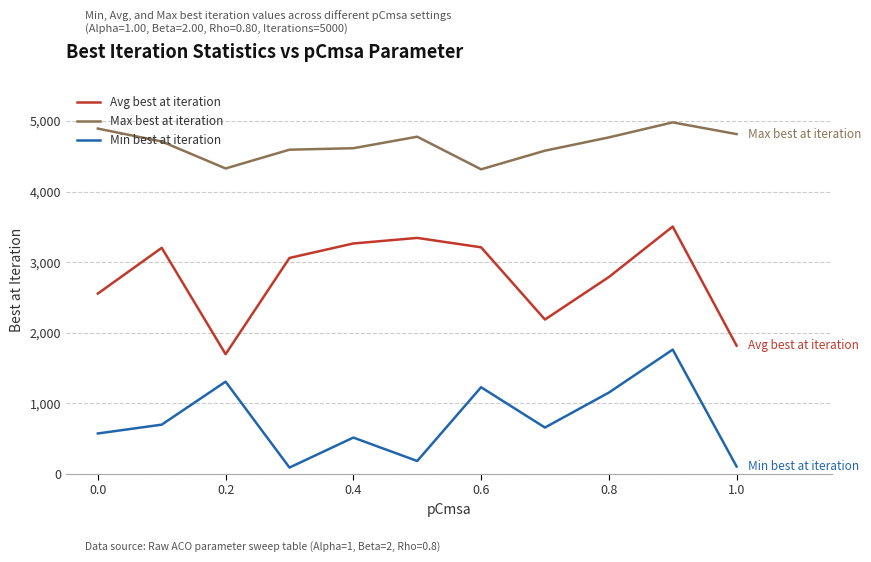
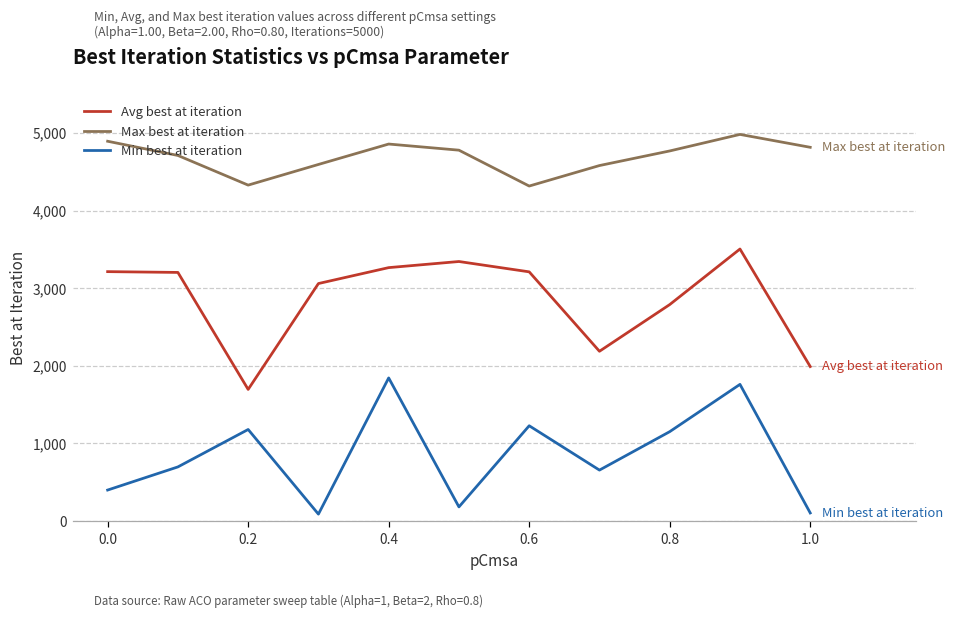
  {
    "Avg best at iteration": {
-     "0.0": "2,600",
+     "0.0": "3,200",
      "0.2": "1,700",
      "0.4": "3,300",
      "0.6": "3,200",
      "0.8": "2,800",
-     "1.0": "1,800"
+     "1.0": "2,000"
    },
    "Max best at iteration": {
      "0.0": "4,900",
      "0.2": "4,300",
-     "0.4": "4,600",
+     "0.4": "4,900",
      "0.6": "4,300",
      "0.8": "4,800",
      "1.0": "4,800"
    },
    "Min best at iteration": {
-     "0.0": "600",
-     "0.2": "1,300",
-     "0.4": "500",
+     "0.0": "400",
+     "0.2": "1,200",
+     "0.4": "1,800",
      "0.6": "1,200",
      "0.8": "1,200",
      "1.0": "100"
    }
  }
